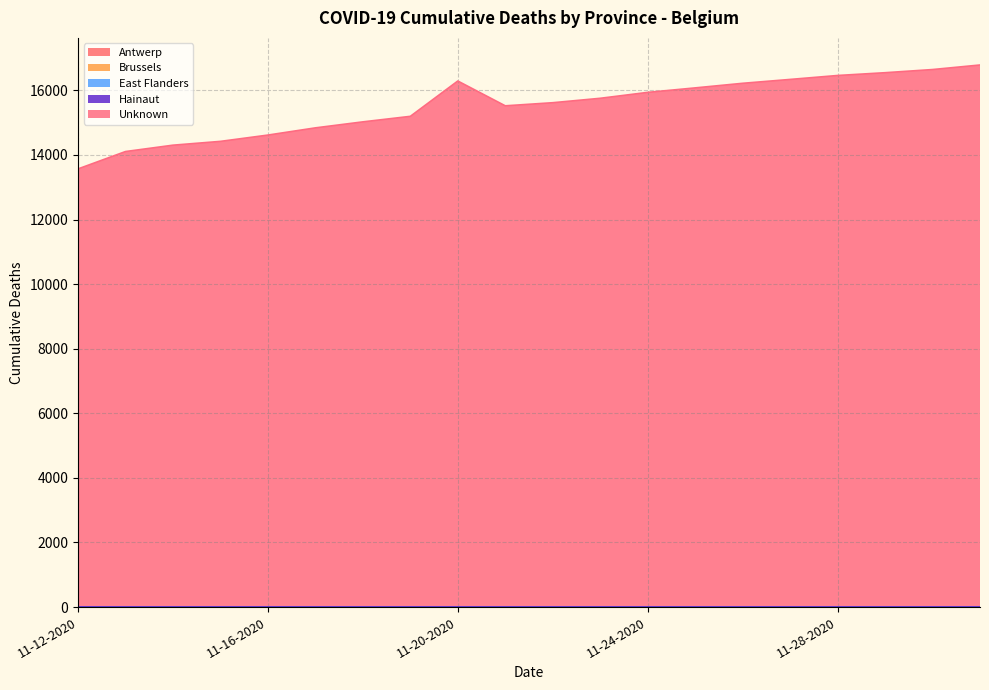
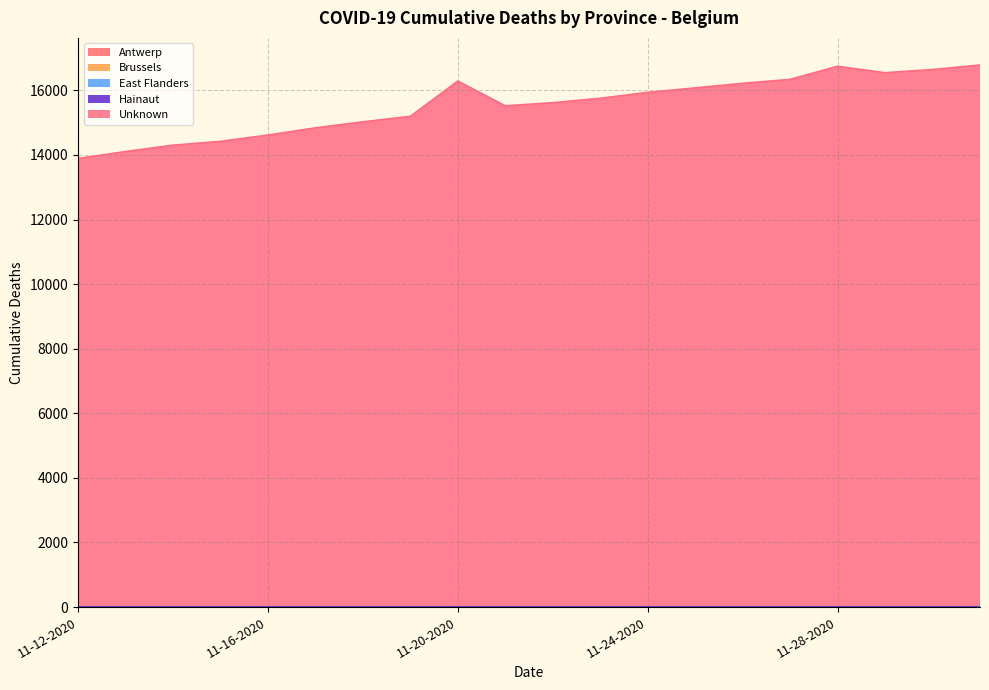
  {
    "Hainaut": {
      "11-12-2020": 0,
      "11-16-2020": 0,
      "11-20-2020": 0,
      "11-24-2020": 0,
      "11-28-2020": 0
    },
    "Unknown": {
-     "11-12-2020": 13600,
+     "11-12-2020": 13900,
      "11-16-2020": 14600,
      "11-20-2020": 16300,
      "11-24-2020": 15900,
-     "11-28-2020": 16500
+     "11-28-2020": 16700
    }
  }
